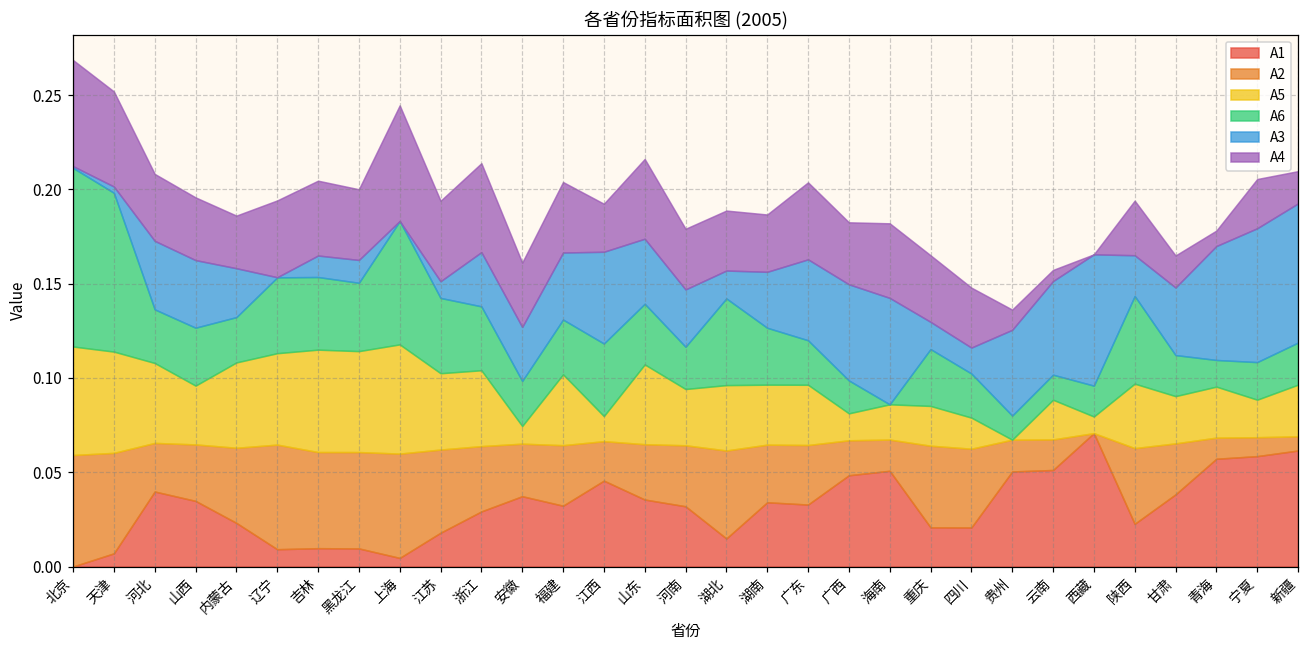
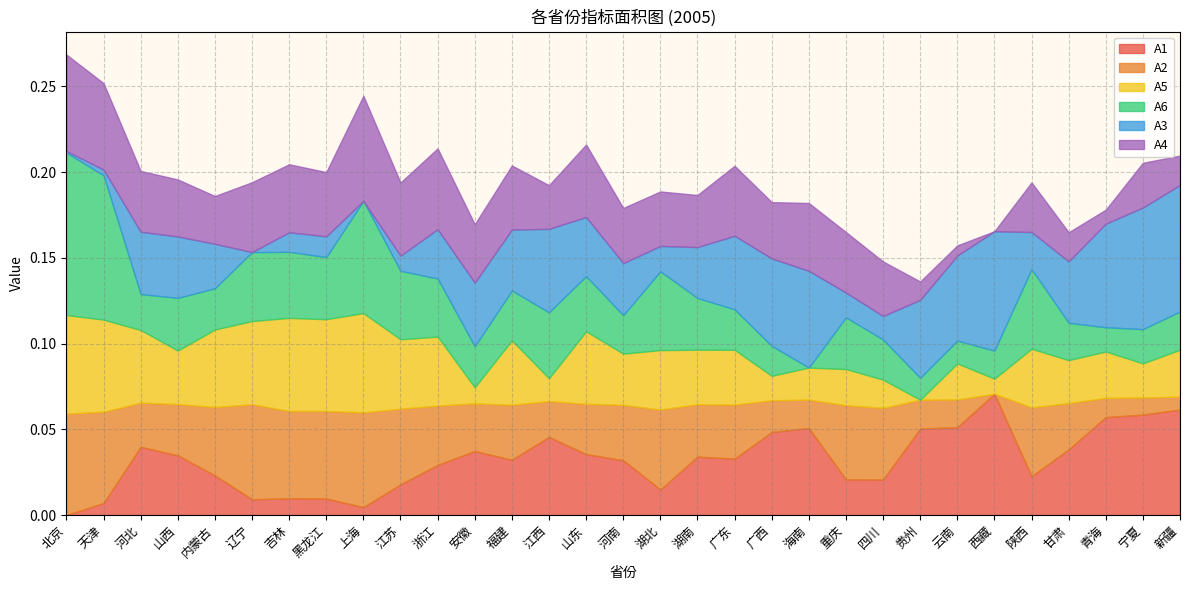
  {
    "A5": {
      "北京": 0.058,
      "天津": 0.054,
      "河北": 0.042,
      "山西": 0.031,
      "内蒙古": 0.045,
      "辽宁": 0.048,
      "吉林": 0.054,
      "黑龙江": 0.054,
      "上海": 0.058,
      "江苏": 0.040,
      "浙江": 0.040,
      "安徽": 0.009,
      "福建": 0.038,
      "江西": 0.013,
      "山东": 0.042,
      "河南": 0.030,
      "湖北": 0.035,
      "湖南": 0.032,
      "广东": 0.032,
      "广西": 0.014,
      "重庆": 0.021,
      "四川": 0.016,
      "云南": 0.021,
      "西藏": 0.009,
      "陕西": 0.034,
      "甘肃": 0.025,
      "青海": 0.027,
      "宁夏": 0.020,
      "新疆": 0.027
    },
    "A6": {
      "天津": 0.084,
-     "河北": 0.028,
+     "河北": 0.021,
      "山西": 0.031,
      "内蒙古": 0.024,
      "吉林": 0.039,
      "黑龙江": 0.036,
      "江苏": 0.040,
      "浙江": 0.034,
      "安徽": 0.024,
      "福建": 0.029,
      "江西": 0.038,
      "山东": 0.032,
      "河南": 0.022,
      "湖北": 0.046,
      "湖南": 0.030,
      "广东": 0.024,
      "广西": 0.017,
      "重庆": 0.030,
      "四川": 0.023,
      "贵州": 0.013,
      "云南": 0.013,
      "西藏": 0.016,
      "陕西": 0.046,
      "甘肃": 0.022,
      "青海": 0.014,
      "宁夏": 0.020,
      "新疆": 0.022
    },
    "A3": {
      "天津": 0.003,
      "河北": 0.036,
      "山西": 0.036,
      "内蒙古": 0.026,
      "吉林": 0.011,
      "黑龙江": 0.012,
      "江苏": 0.009,
      "浙江": 0.029,
-     "安徽": 0.029,
+     "安徽": 0.037,
      "福建": 0.036,
      "江西": 0.049,
      "山东": 0.034,
      "河南": 0.030,
      "湖北": 0.015,
      "湖南": 0.030,
      "广东": 0.043,
      "广西": 0.051,
      "海南": 0.056,
      "重庆": 0.014,
      "四川": 0.014,
      "贵州": 0.045,
      "云南": 0.050,
      "陕西": 0.022,
      "甘肃": 0.036,
      "青海": 0.060,
      "宁夏": 0.071,
      "新疆": 0.074
    },
    "A4": {
      "北京": 0.056,
      "天津": 0.050,
      "河北": 0.035,
      "山西": 0.033,
      "内蒙古": 0.028,
      "辽宁": 0.041,
      "吉林": 0.040,
      "黑龙江": 0.037,
      "上海": 0.061,
      "江苏": 0.043,
      "浙江": 0.047,
      "安徽": 0.034,
      "福建": 0.037,
      "江西": 0.025,
      "山东": 0.042,
      "河南": 0.032,
      "湖北": 0.032,
      "湖南": 0.030,
      "广东": 0.041,
      "广西": 0.033,
      "海南": 0.040,
      "重庆": 0.035,
      "四川": 0.032,
      "贵州": 0.011,
      "云南": 0.006,
      "陕西": 0.029,
      "甘肃": 0.017,
      "青海": 0.008,
      "宁夏": 0.026,
      "新疆": 0.017
    }
  }
